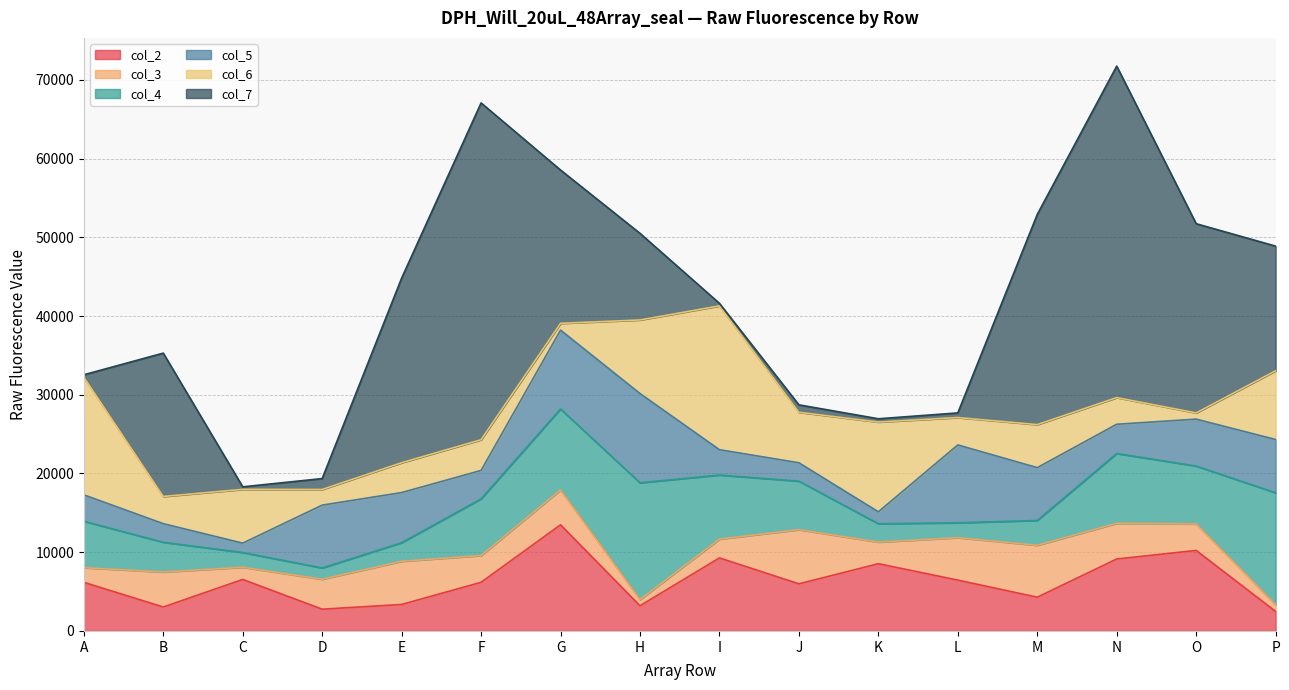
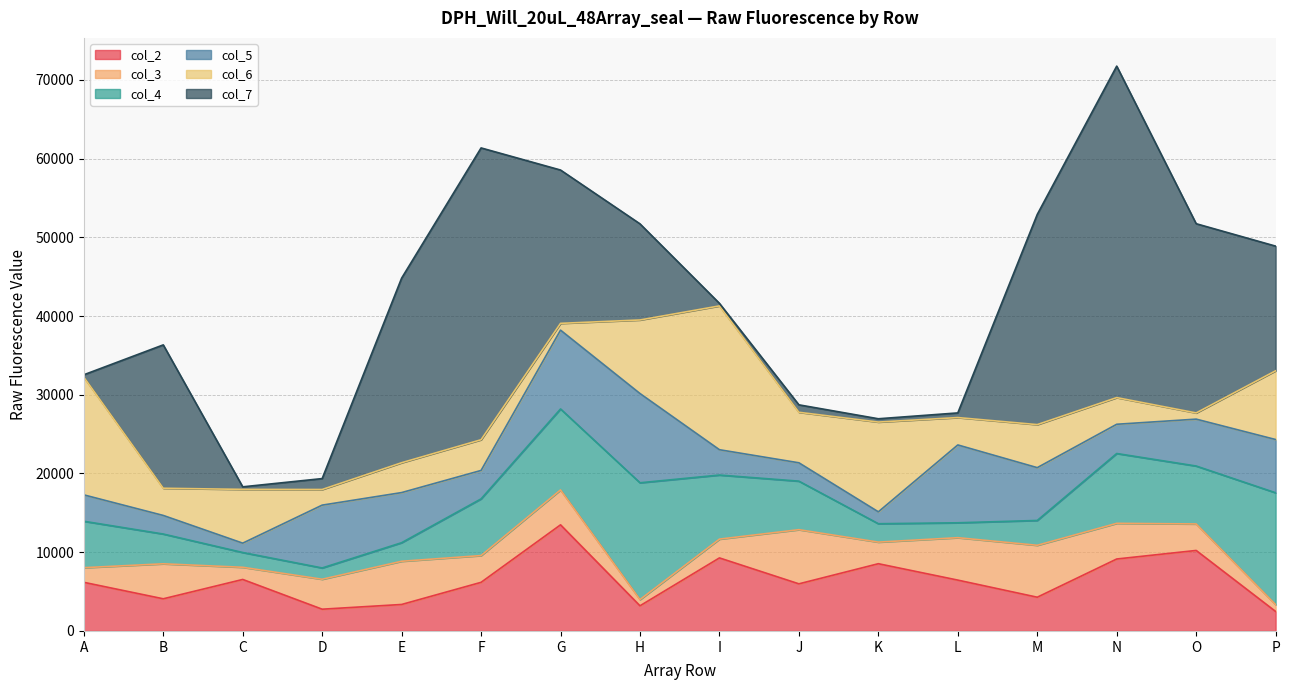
  {
    "col_2": {
      "A": 6000,
-     "B": 3000,
+     "B": 4000,
      "C": 7000,
      "D": 3000,
      "E": 3000,
      "F": 6000,
      "G": 13000,
      "H": 3000,
      "I": 9000,
      "J": 6000,
      "K": 9000,
      "L": 6000,
      "M": 4000,
      "N": 9000,
      "O": 10000,
      "P": 2000
    },
    "col_7": {
      "B": 18000,
      "C": 0,
      "D": 1000,
      "E": 23000,
-     "F": 43000,
+     "F": 37000,
      "G": 19000,
-     "H": 11000,
+     "H": 12000,
      "I": 0,
      "J": 1000,
      "K": 0,
      "L": 1000,
      "M": 27000,
      "N": 42000,
      "O": 24000,
      "P": 16000
    }
  }
